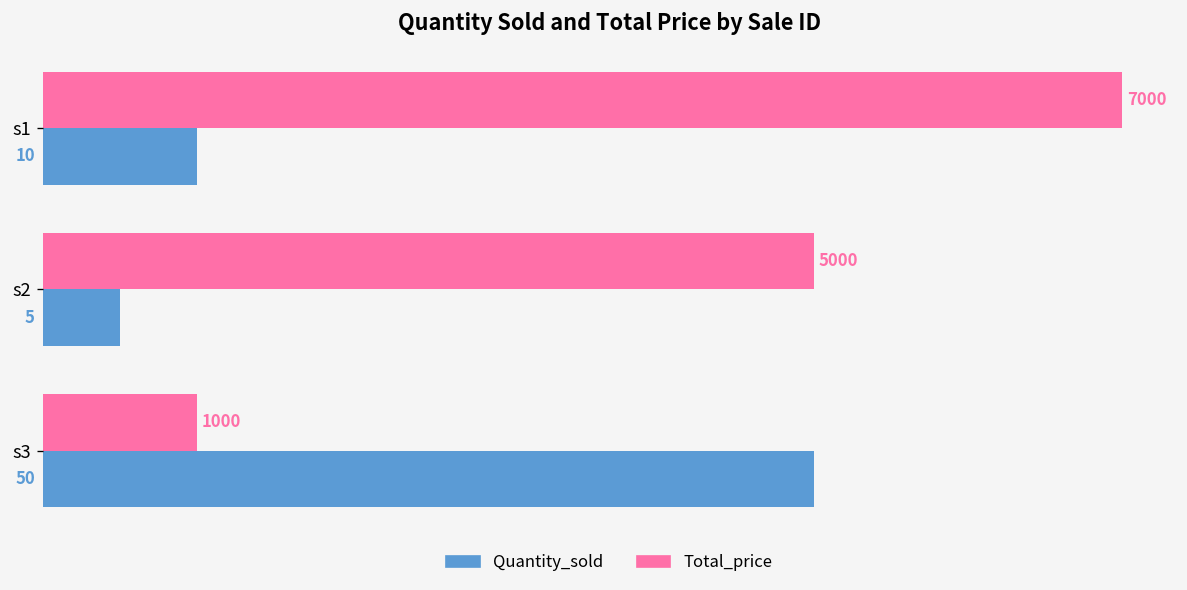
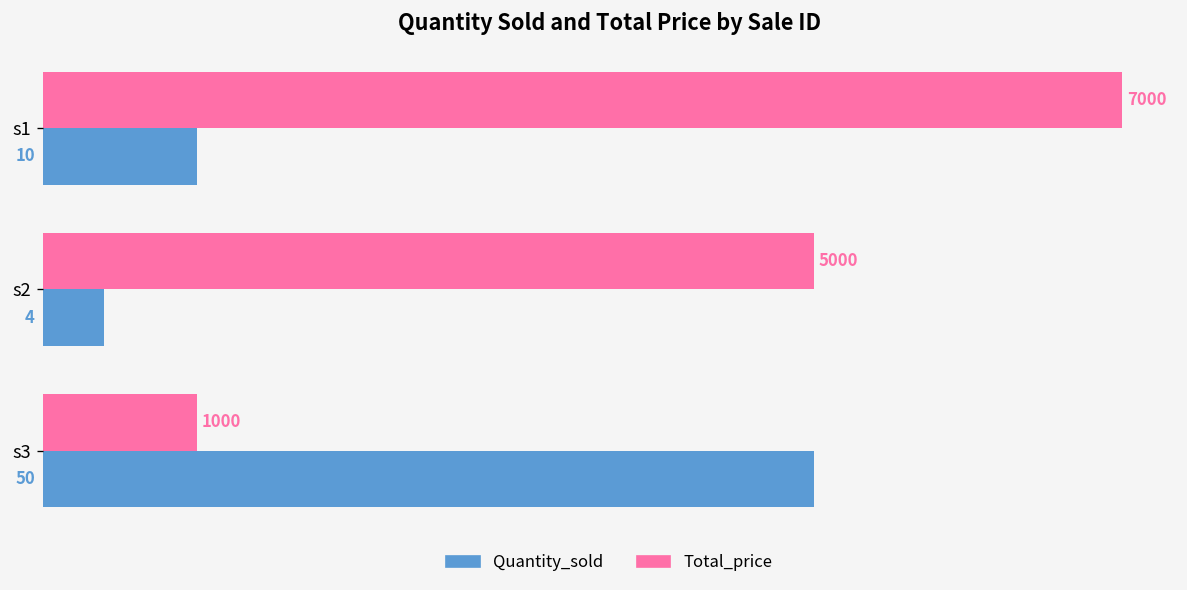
  {
    "Quantity_sold": {
-     "s2": 5
+     "s2": 4
    }
  }
